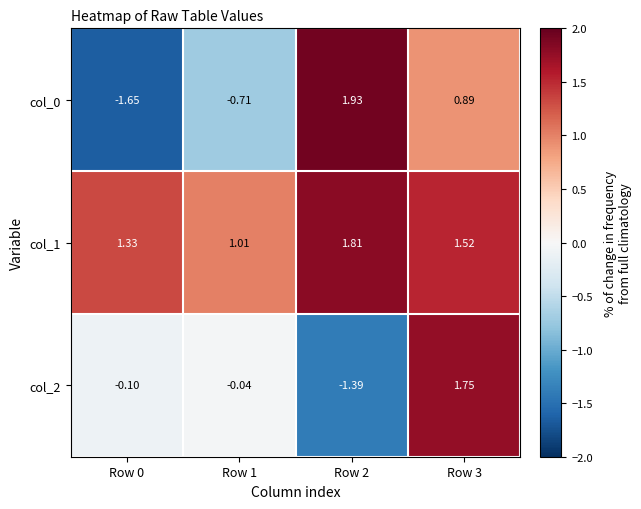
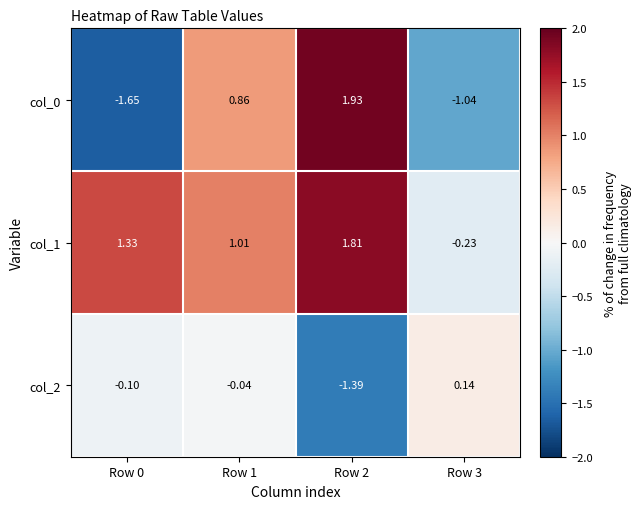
  {
    "col_0": {
      "Row 0": -1.65,
-     "Row 1": -0.71,
+     "Row 1": 0.86,
      "Row 2": 1.93,
-     "Row 3": 0.89
+     "Row 3": -1.04
    },
    "col_1": {
      "Row 0": 1.33,
      "Row 1": 1.01,
      "Row 2": 1.81,
-     "Row 3": 1.52
+     "Row 3": -0.23
    },
    "col_2": {
      "Row 0": -0.10,
      "Row 1": -0.04,
      "Row 2": -1.39,
-     "Row 3": 1.75
+     "Row 3": 0.14
    }
  }
